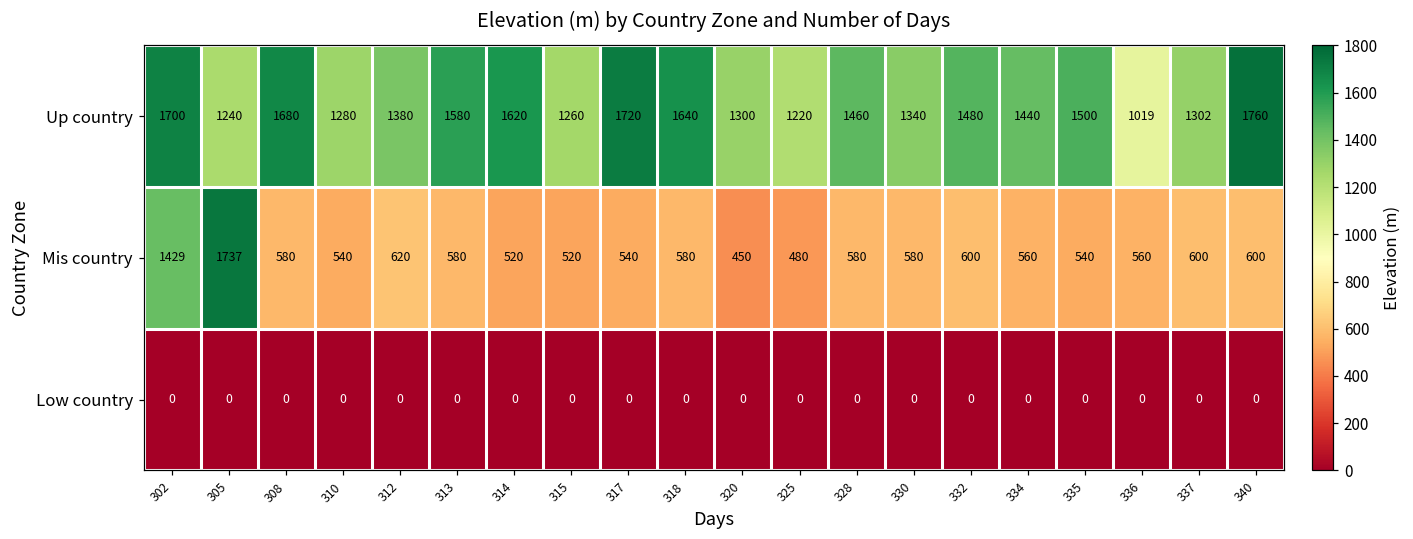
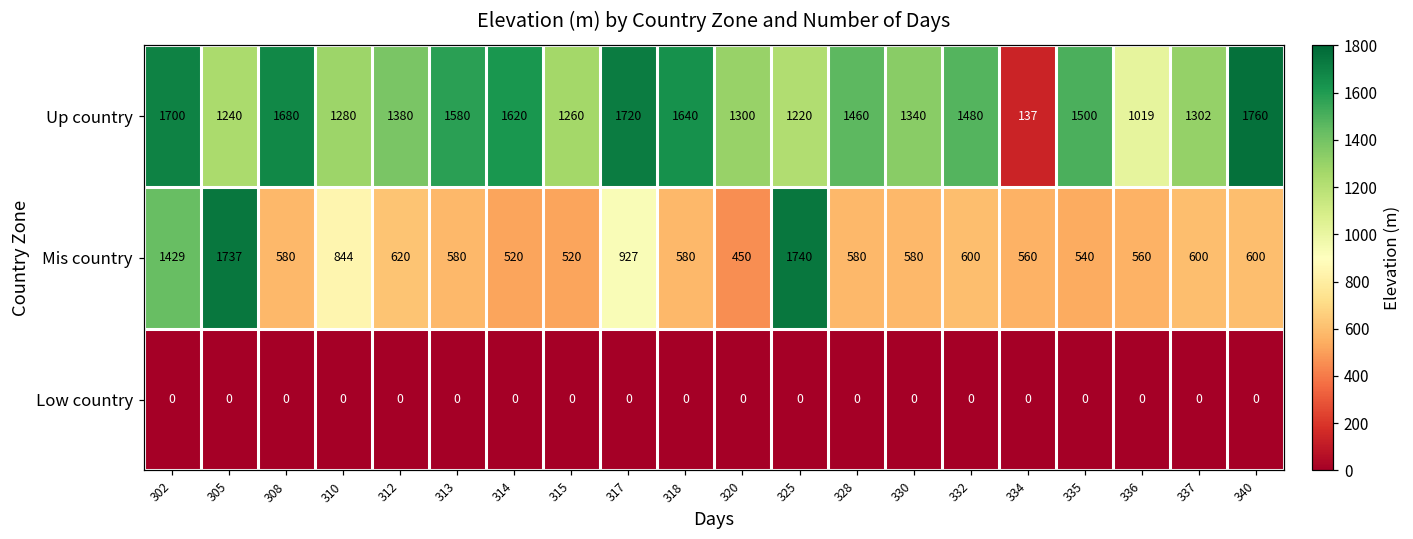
  {
    "Up country": {
      "302": 1700,
      "305": 1240,
      "308": 1680,
      "310": 1280,
      "312": 1380,
      "313": 1580,
      "314": 1620,
      "315": 1260,
      "317": 1720,
      "318": 1640,
      "320": 1300,
      "325": 1220,
      "328": 1460,
      "330": 1340,
      "332": 1480,
-     "334": 1440,
+     "334": 137,
      "335": 1500,
      "336": 1019,
      "337": 1302,
      "340": 1760
    },
    "Mis country": {
      "302": 1429,
      "305": 1737,
      "308": 580,
-     "310": 540,
+     "310": 844,
      "312": 620,
      "313": 580,
      "314": 520,
      "315": 520,
-     "317": 540,
+     "317": 927,
      "318": 580,
      "320": 450,
-     "325": 480,
+     "325": 1740,
      "328": 580,
      "330": 580,
      "332": 600,
      "334": 560,
      "335": 540,
      "336": 560,
      "337": 600,
      "340": 600
    },
    "Low country": {
      "302": 0,
      "305": 0,
      "308": 0,
      "310": 0,
      "312": 0,
      "313": 0,
      "314": 0,
      "315": 0,
      "317": 0,
      "318": 0,
      "320": 0,
      "325": 0,
      "328": 0,
      "330": 0,
      "332": 0,
      "334": 0,
      "335": 0,
      "336": 0,
      "337": 0,
      "340": 0
    }
  }
